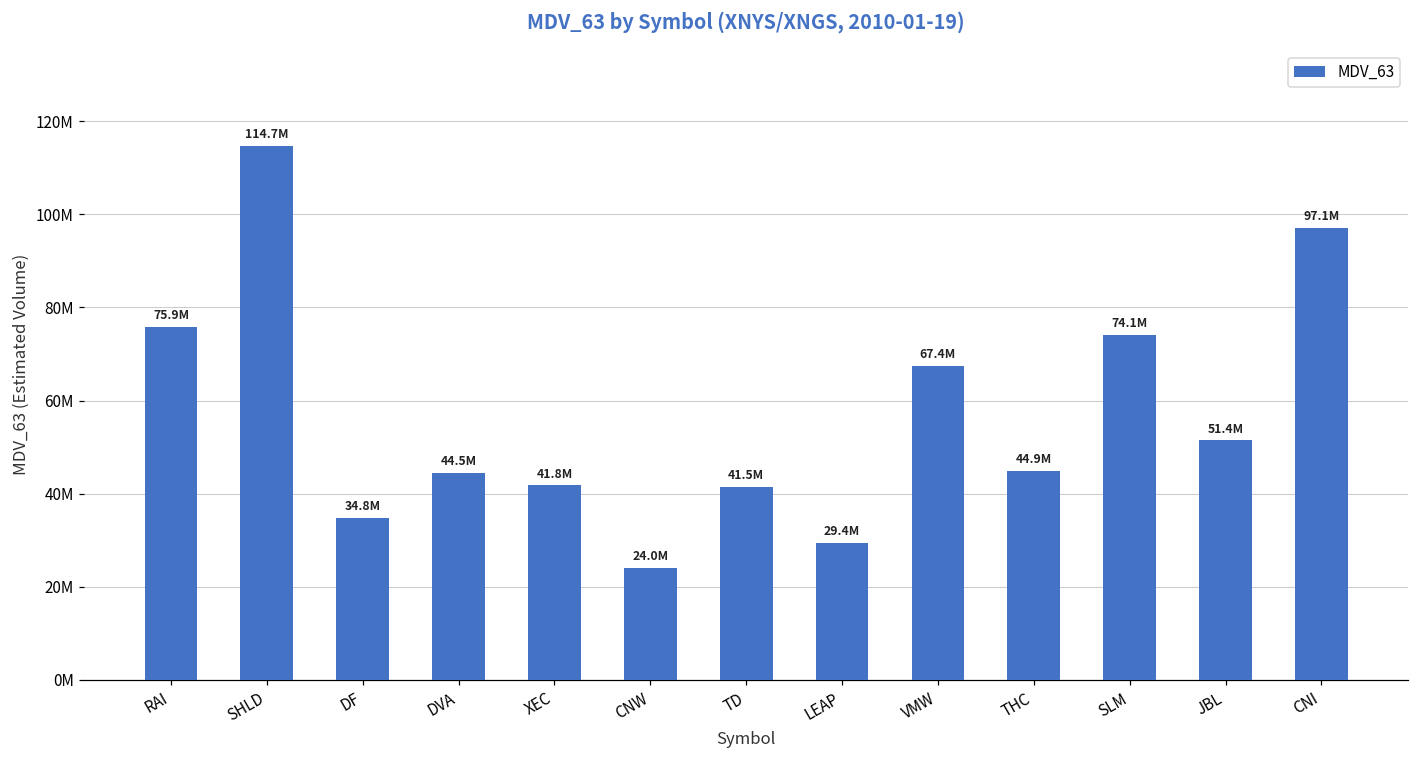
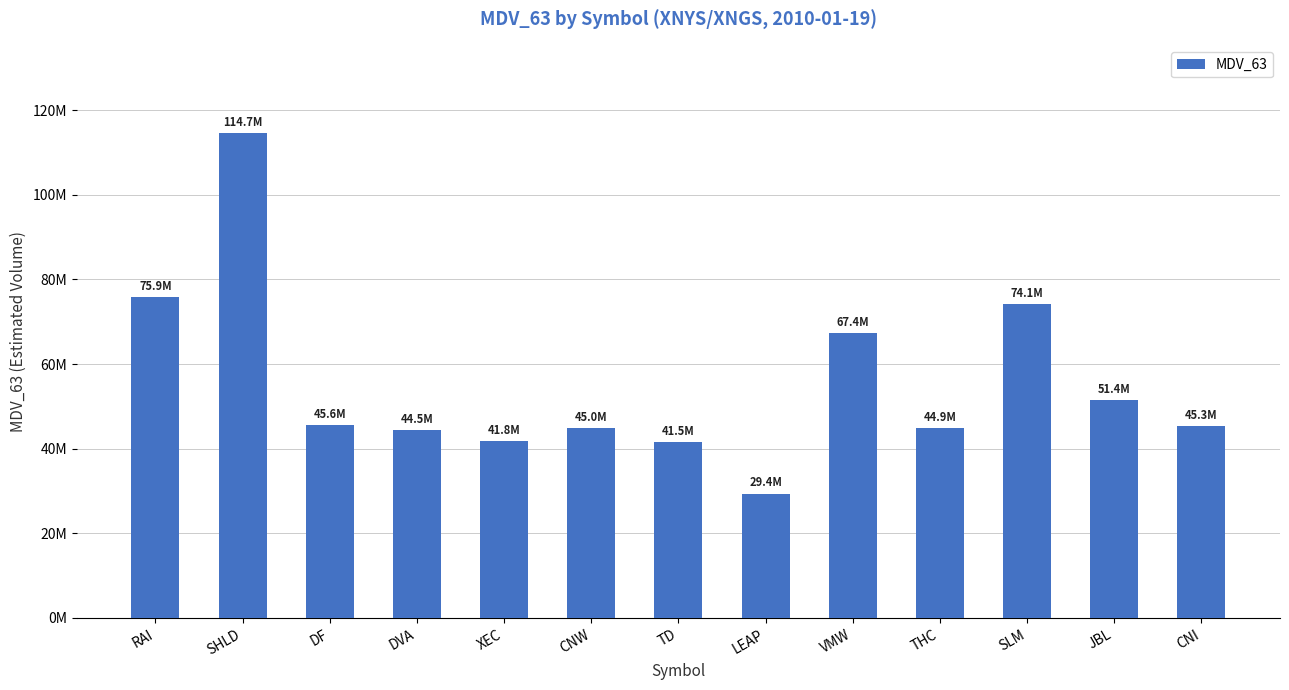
  {
    "RAI": "75.9M",
    "SHLD": "114.7M",
-   "DF": "34.8M",
+   "DF": "45.6M",
    "DVA": "44.5M",
    "XEC": "41.8M",
-   "CNW": "24.0M",
+   "CNW": "45.0M",
    "TD": "41.5M",
    "LEAP": "29.4M",
    "VMW": "67.4M",
    "THC": "44.9M",
    "SLM": "74.1M",
    "JBL": "51.4M",
-   "CNI": "97.1M"
+   "CNI": "45.3M"
  }
